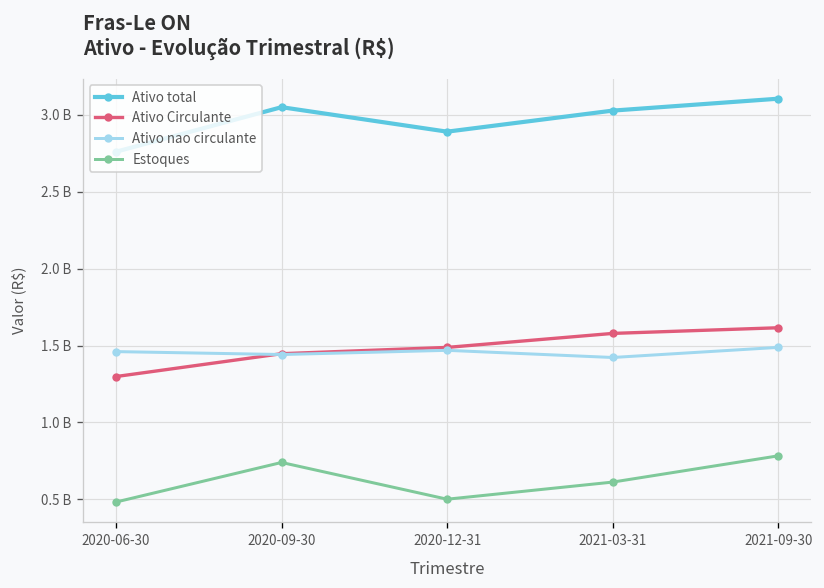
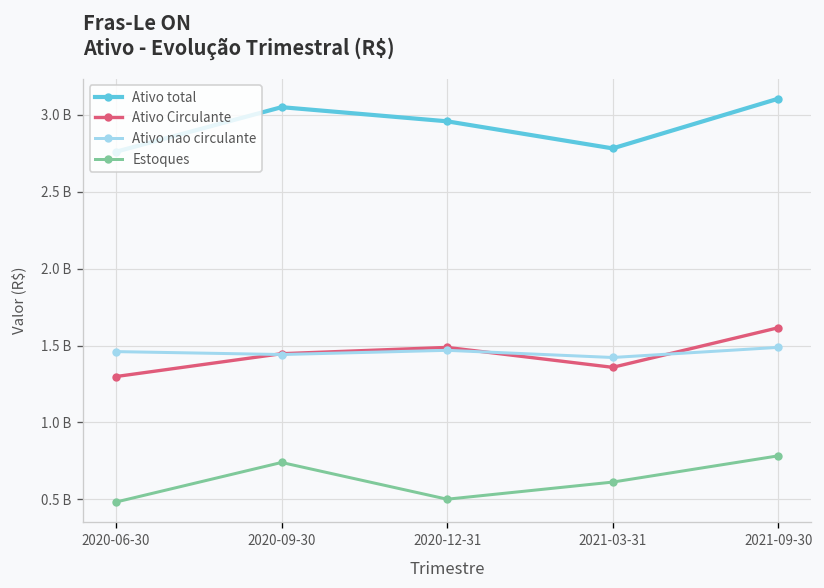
  {
    "Ativo total": {
      "2020-09-30": 3050000000,
-     "2020-12-31": 2890000000,
-     "2021-03-31": 3030000000,
+     "2020-12-31": 2960000000,
+     "2021-03-31": 2780000000,
      "2021-09-30": 3100000000
    },
    "Ativo Circulante": {
      "2020-06-30": 1300000000,
-     "2021-03-31": 1580000000,
+     "2021-03-31": 1360000000,
      "2021-09-30": 1620000000
    },
    "Ativo nao circulante": {
      "2020-06-30": 1460000000,
      "2021-03-31": 1420000000,
      "2021-09-30": 1490000000
    },
    "Estoques": {
      "2020-06-30": 480000000,
      "2020-09-30": 740000000,
      "2020-12-31": 500000000,
      "2021-03-31": 610000000,
      "2021-09-30": 780000000
    }
  }
